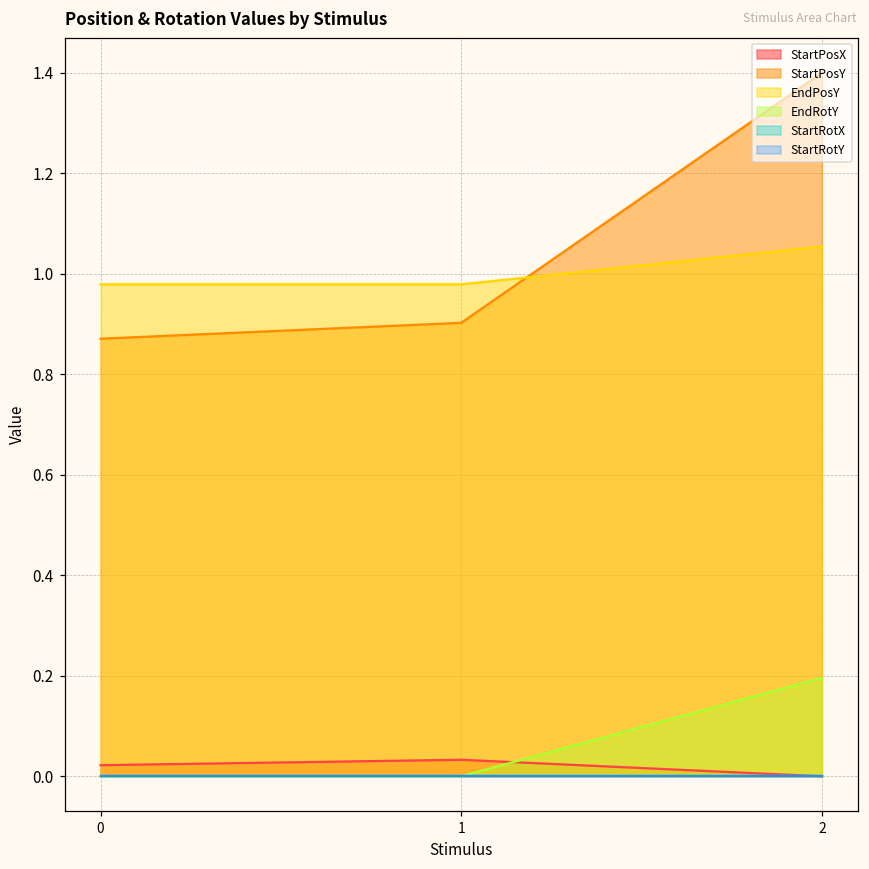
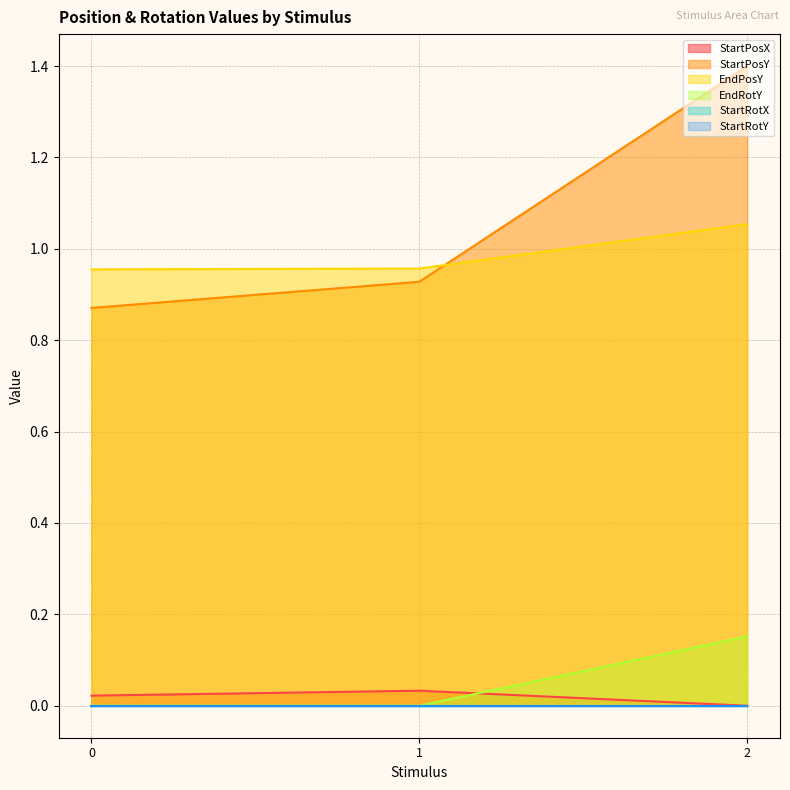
  {
    "StartPosX": {
      "0": 0.02,
      "1": 0.03
    },
    "StartPosY": {
      "0": 0.87,
-     "1": 0.90
+     "1": 0.93
    },
    "EndPosY": {
-     "0": 0.98,
-     "1": 0.98,
+     "0": 0.96,
+     "1": 0.96,
      "2": 1.05
    },
    "EndRotY": {
-     "2": 0.20
+     "2": 0.15
    }
  }
